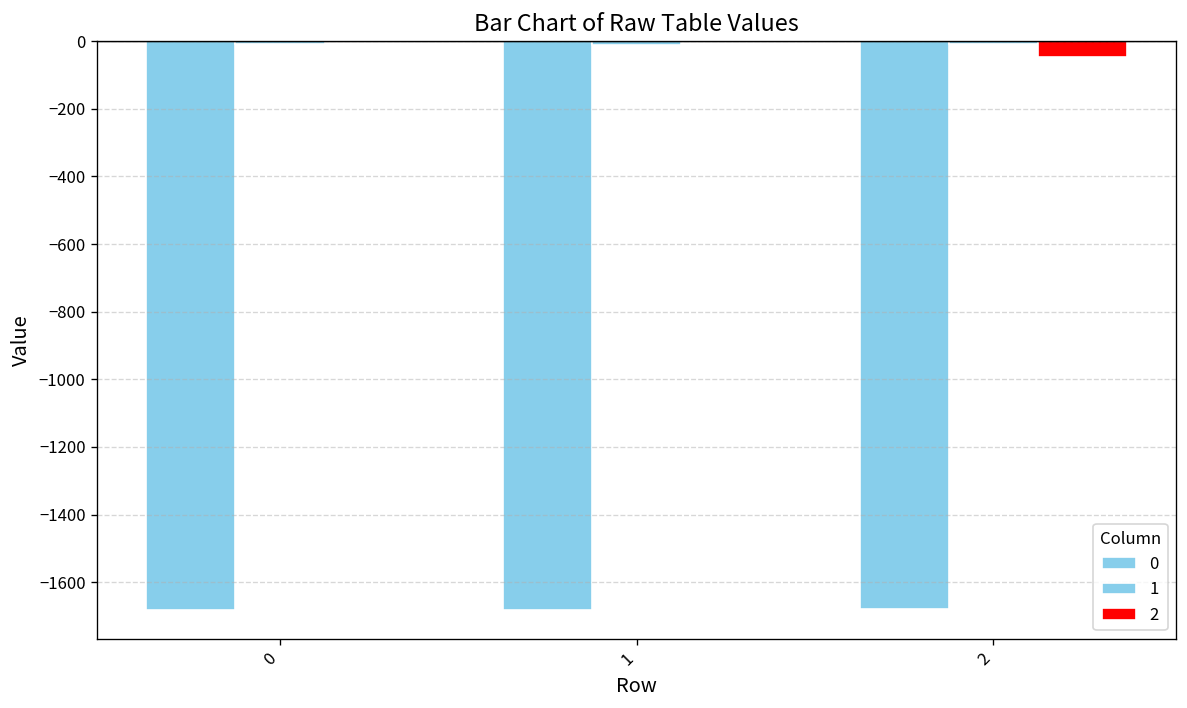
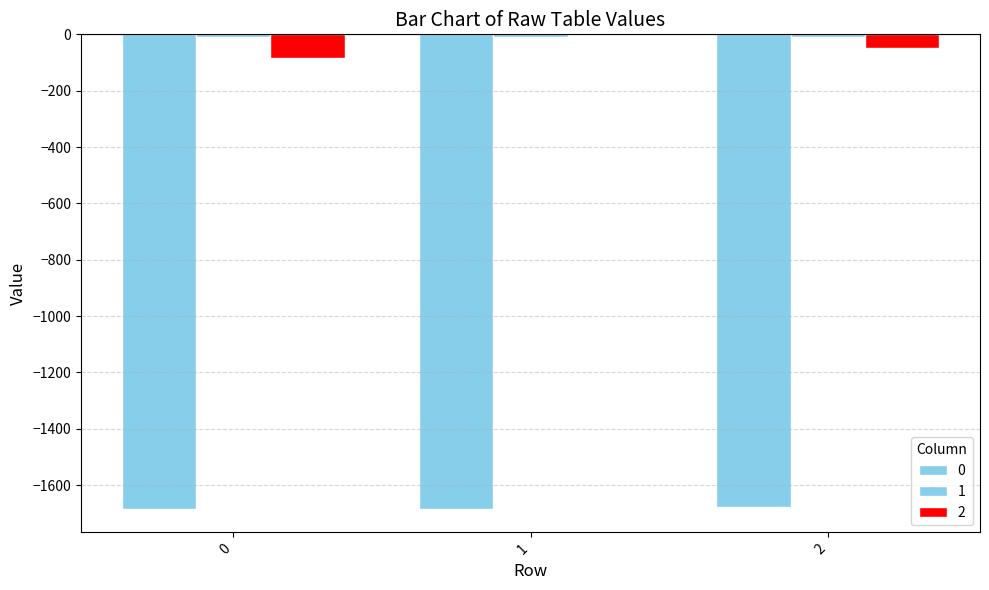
  {
    "2": {
-     "0": 0,
+     "0": -80,
      "2": -50
    }
  }
